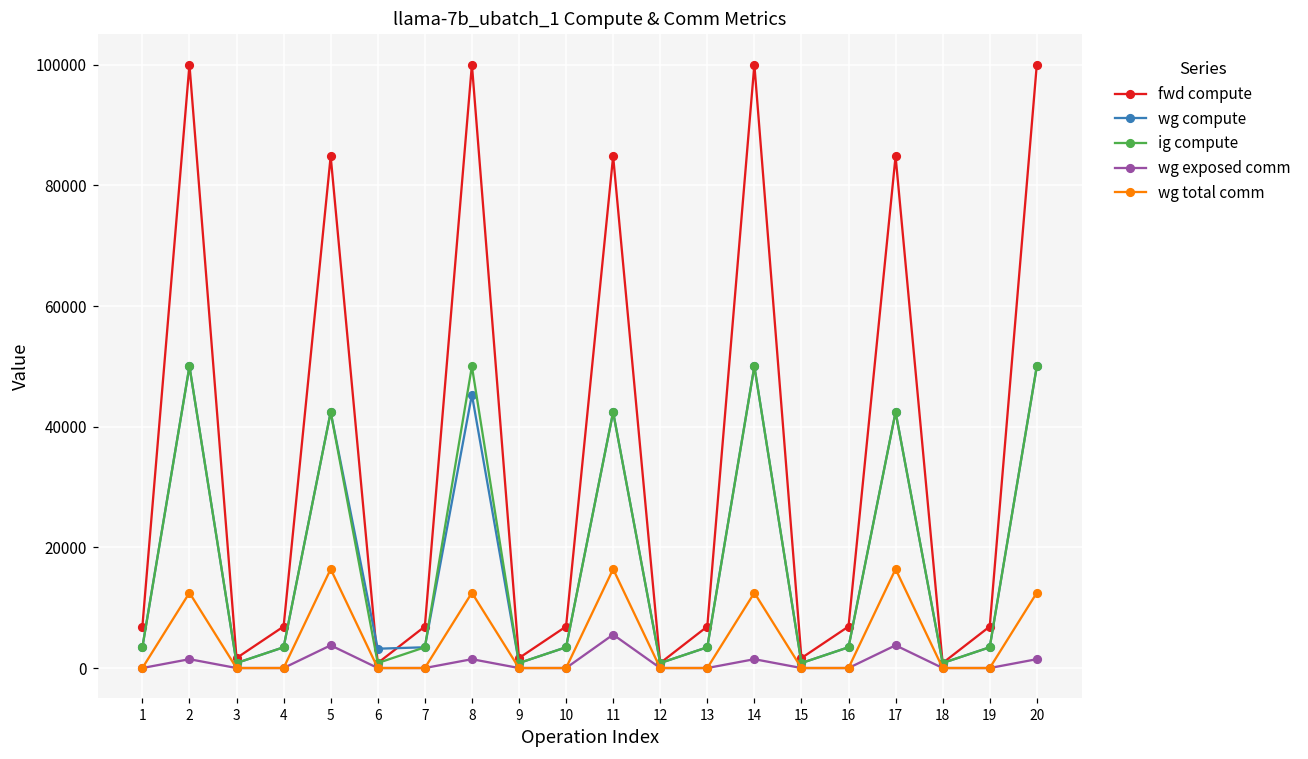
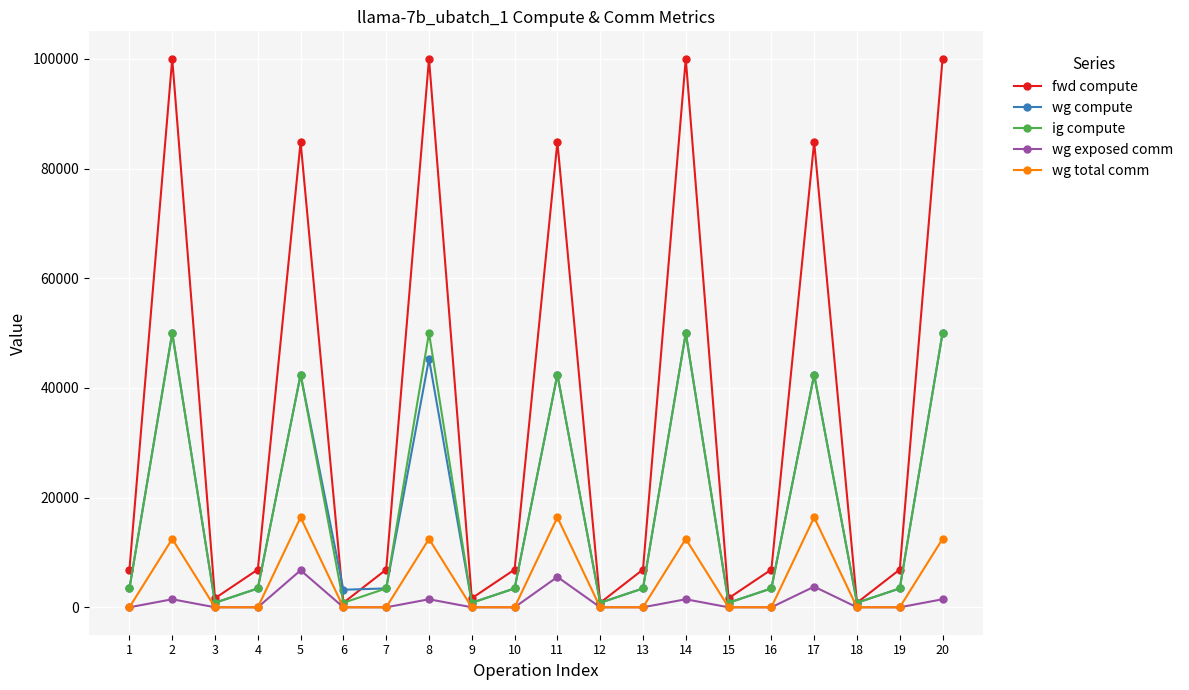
  {
    "fwd compute": {
      "1": 7000,
      "2": 100000,
      "3": 2000,
      "4": 7000,
      "5": 85000,
      "7": 7000,
      "8": 100000,
      "9": 2000,
      "10": 7000,
      "11": 85000,
      "13": 7000,
      "14": 100000,
      "15": 2000,
      "16": 7000,
      "17": 85000,
      "19": 7000,
      "20": 100000
    },
    "wg compute": {
      "6": 3000,
      "8": 45000
    },
    "ig compute": {
      "8": 50000
    },
    "wg exposed comm": {
      "2": 1000,
-     "5": 4000,
+     "5": 7000,
      "8": 1000,
      "11": 6000,
      "14": 1000,
      "17": 4000,
      "20": 1000
    },
    "wg total comm": {
      "2": 12000,
      "5": 16000,
      "8": 12000,
      "11": 16000,
      "14": 12000,
      "17": 16000,
      "20": 12000
    }
  }
